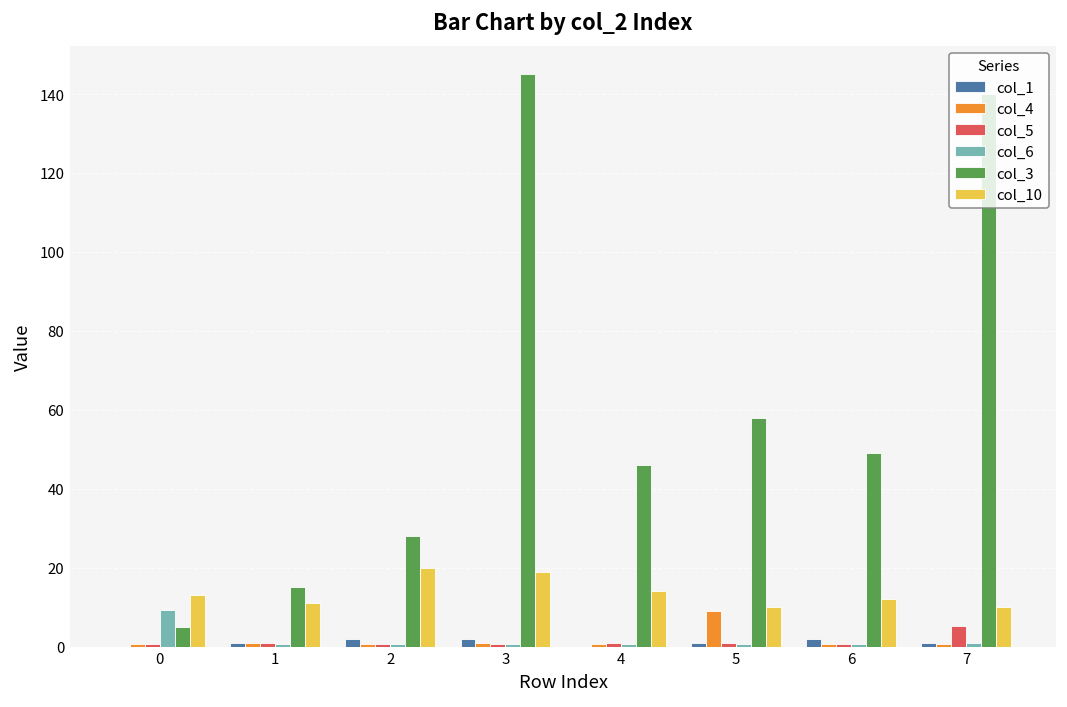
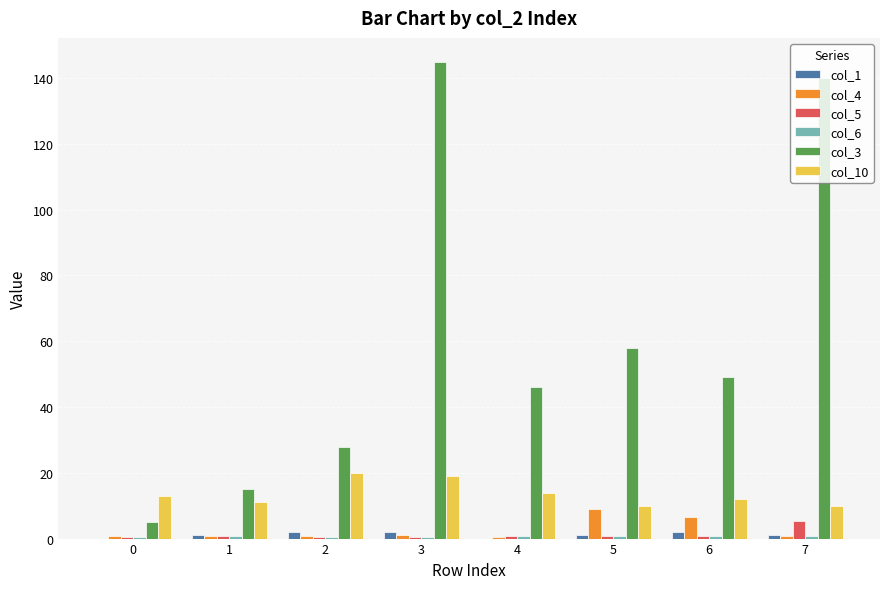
  {
    "col_1": {
      "0": 0,
      "1": 1,
      "2": 2,
      "3": 2,
      "4": 0,
      "5": 1,
      "6": 2,
      "7": 1
    },
    "col_4": {
      "1": 1,
      "3": 1,
      "5": 9,
-     "6": 1
+     "6": 7
    },
    "col_5": {
      "1": 1,
      "4": 1,
      "5": 1,
      "7": 5
    },
    "col_6": {
-     "0": 9,
+     "0": 1,
      "7": 1
    },
    "col_3": {
      "0": 5,
      "1": 15,
      "2": 28,
      "3": 145,
      "4": 46,
      "5": 58,
      "6": 49
    },
    "col_10": {
      "0": 13,
      "1": 11,
      "2": 20,
      "3": 19,
      "4": 14,
      "5": 10,
      "6": 12,
      "7": 10
    }
  }
